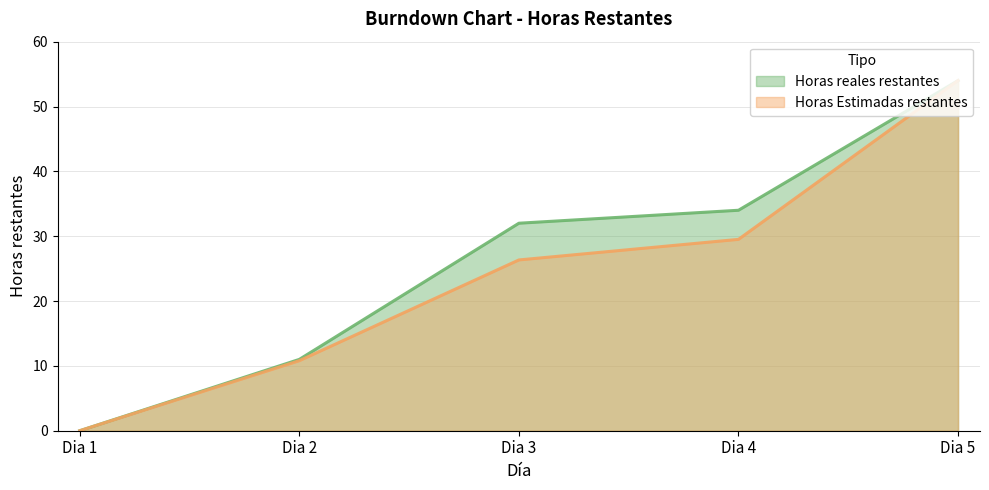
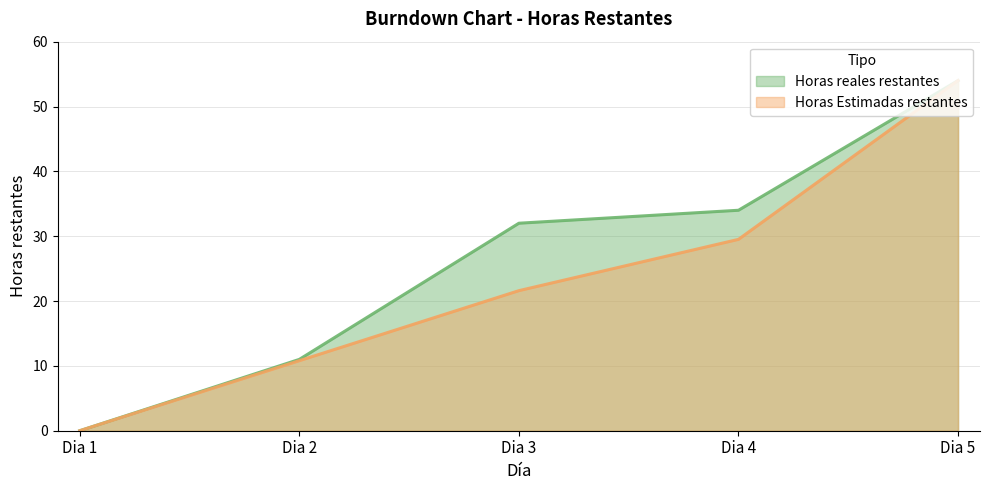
  {
    "Horas reales restantes": {
      "Dia 3": 32,
      "Dia 4": 34
    },
    "Horas Estimadas restantes": {
-     "Dia 3": 26,
+     "Dia 3": 22,
      "Dia 4": 30
    }
  }
